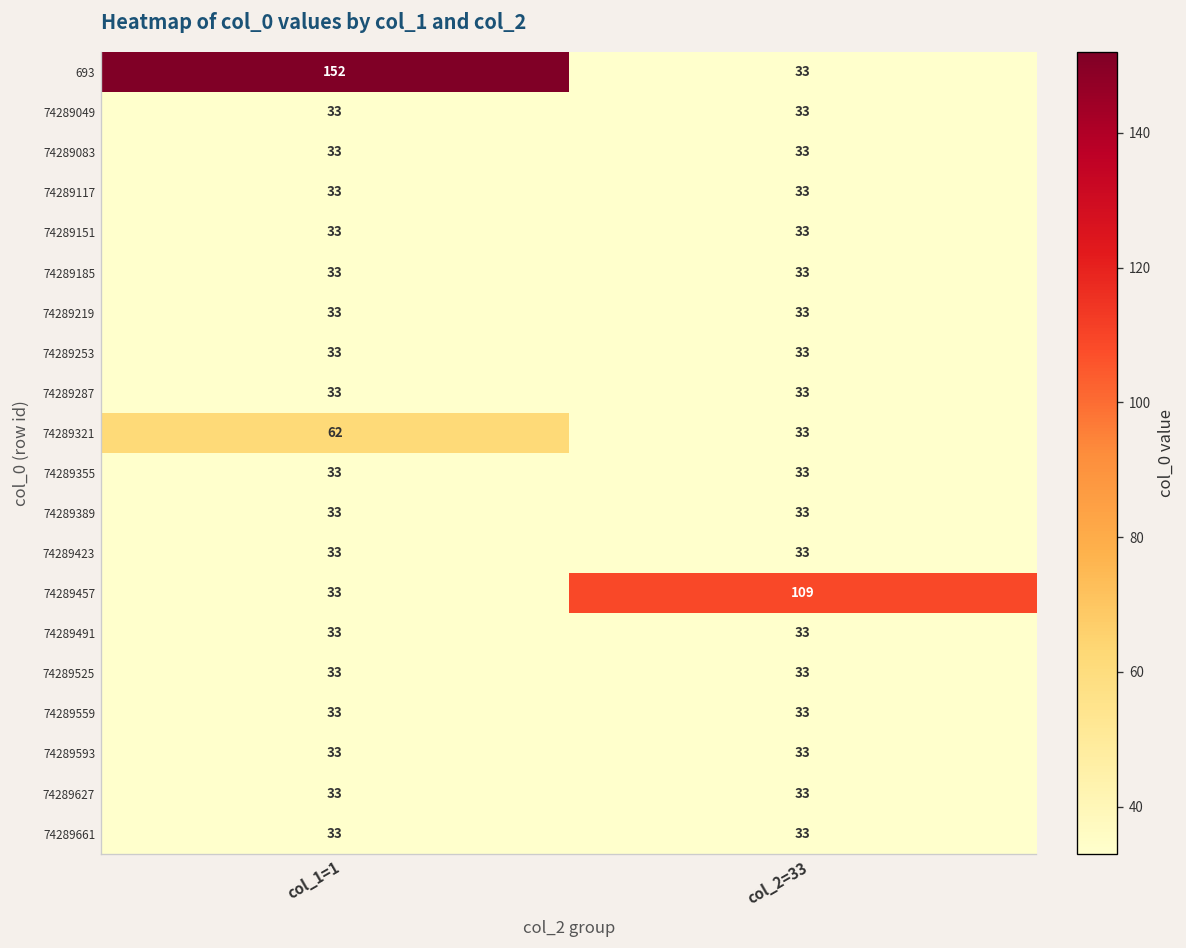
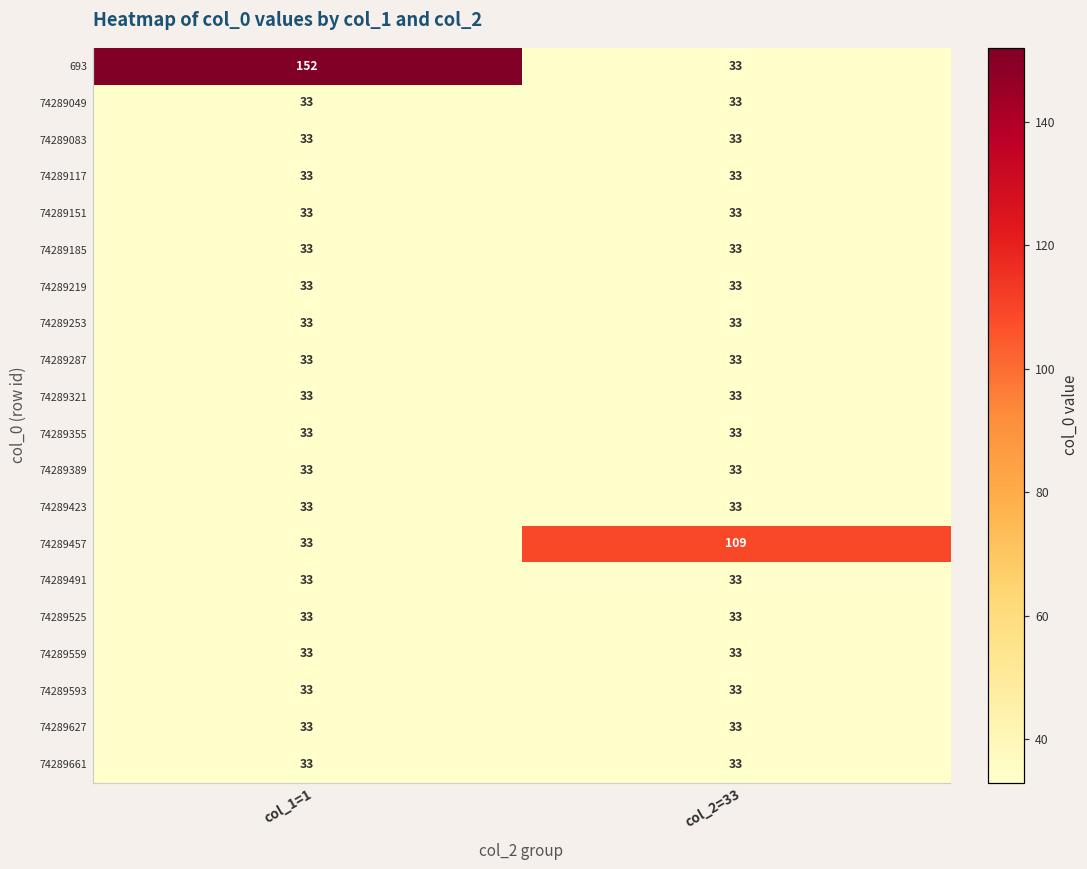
  {
    "693": {
      "col_1=1": 152,
      "col_2=33": 33
    },
    "74289049": {
      "col_1=1": 33,
      "col_2=33": 33
    },
    "74289083": {
      "col_1=1": 33,
      "col_2=33": 33
    },
    "74289117": {
      "col_1=1": 33,
      "col_2=33": 33
    },
    "74289151": {
      "col_1=1": 33,
      "col_2=33": 33
    },
    "74289185": {
      "col_1=1": 33,
      "col_2=33": 33
    },
    "74289219": {
      "col_1=1": 33,
      "col_2=33": 33
    },
    "74289253": {
      "col_1=1": 33,
      "col_2=33": 33
    },
    "74289287": {
      "col_1=1": 33,
      "col_2=33": 33
    },
    "74289321": {
-     "col_1=1": 62,
+     "col_1=1": 33,
      "col_2=33": 33
    },
    "74289355": {
      "col_1=1": 33,
      "col_2=33": 33
    },
    "74289389": {
      "col_1=1": 33,
      "col_2=33": 33
    },
    "74289423": {
      "col_1=1": 33,
      "col_2=33": 33
    },
    "74289457": {
      "col_1=1": 33,
      "col_2=33": 109
    },
    "74289491": {
      "col_1=1": 33,
      "col_2=33": 33
    },
    "74289525": {
      "col_1=1": 33,
      "col_2=33": 33
    },
    "74289559": {
      "col_1=1": 33,
      "col_2=33": 33
    },
    "74289593": {
      "col_1=1": 33,
      "col_2=33": 33
    },
    "74289627": {
      "col_1=1": 33,
      "col_2=33": 33
    },
    "74289661": {
      "col_1=1": 33,
      "col_2=33": 33
    }
  }
